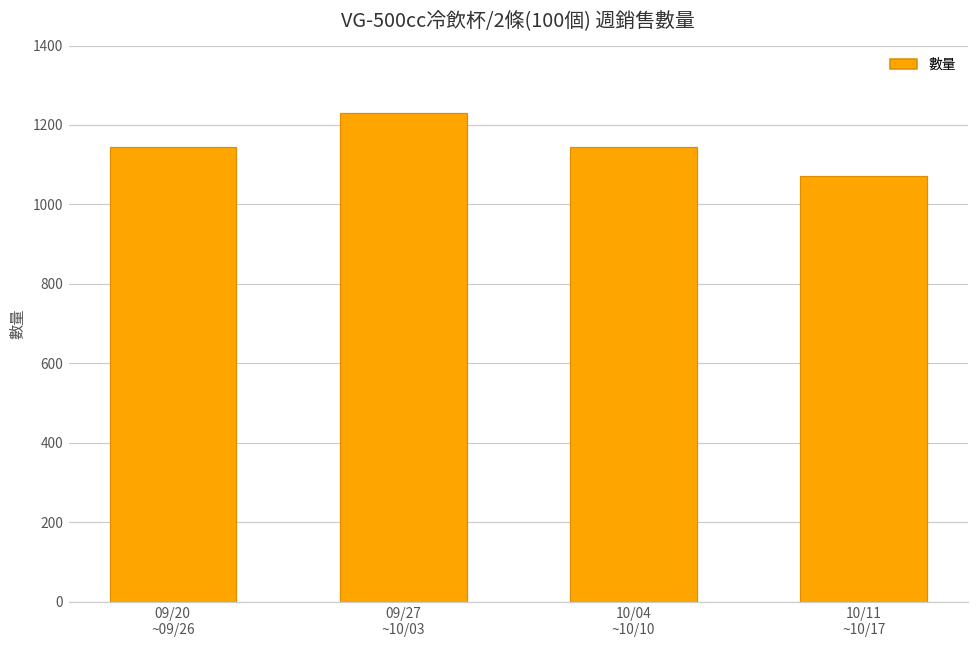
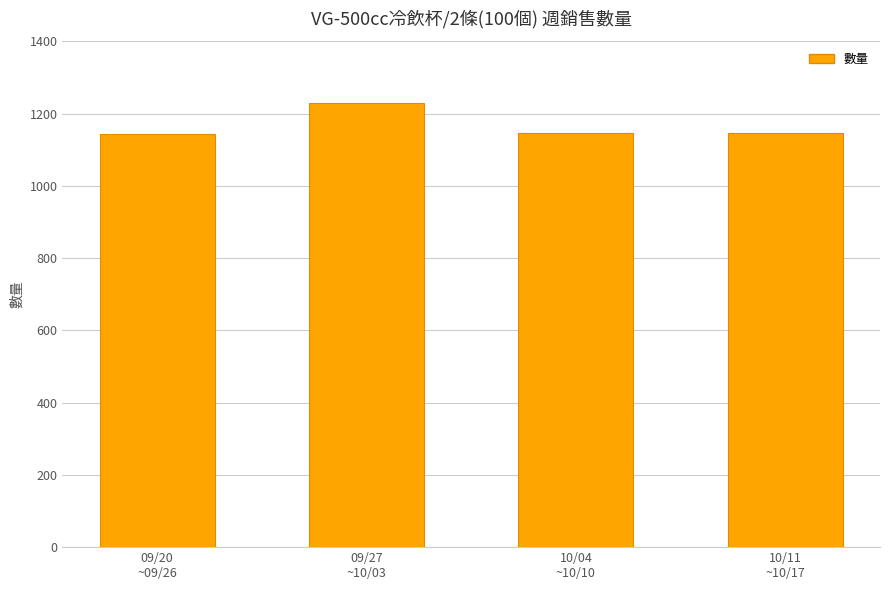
  {
    "09/20 ~09/26": 1140,
    "09/27 ~10/03": 1230,
    "10/04 ~10/10": 1150,
-   "10/11 ~10/17": 1070
+   "10/11 ~10/17": 1150
  }
